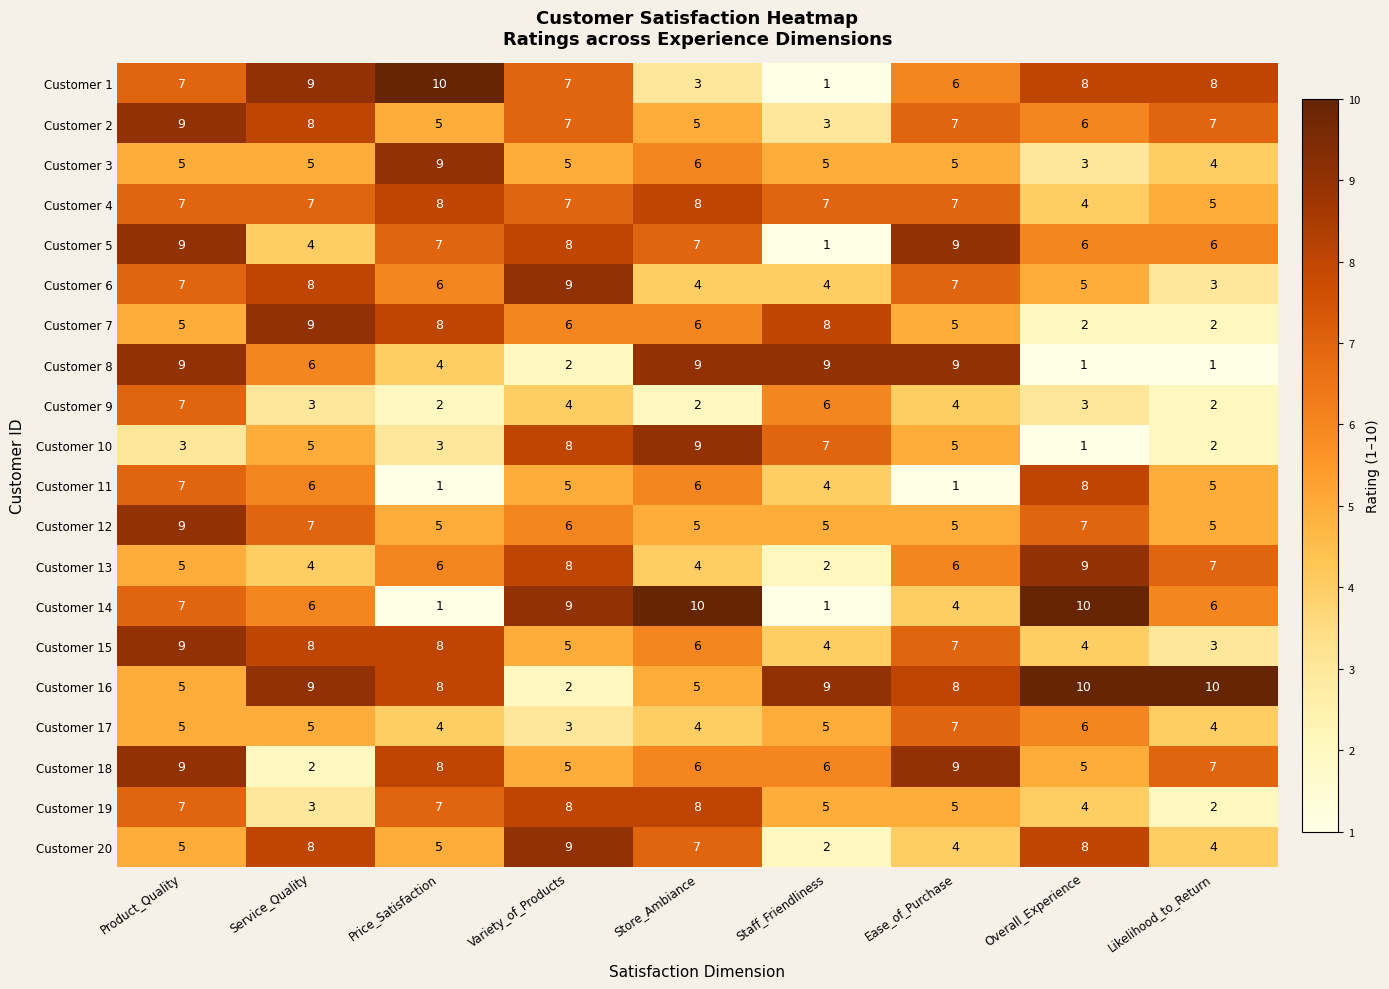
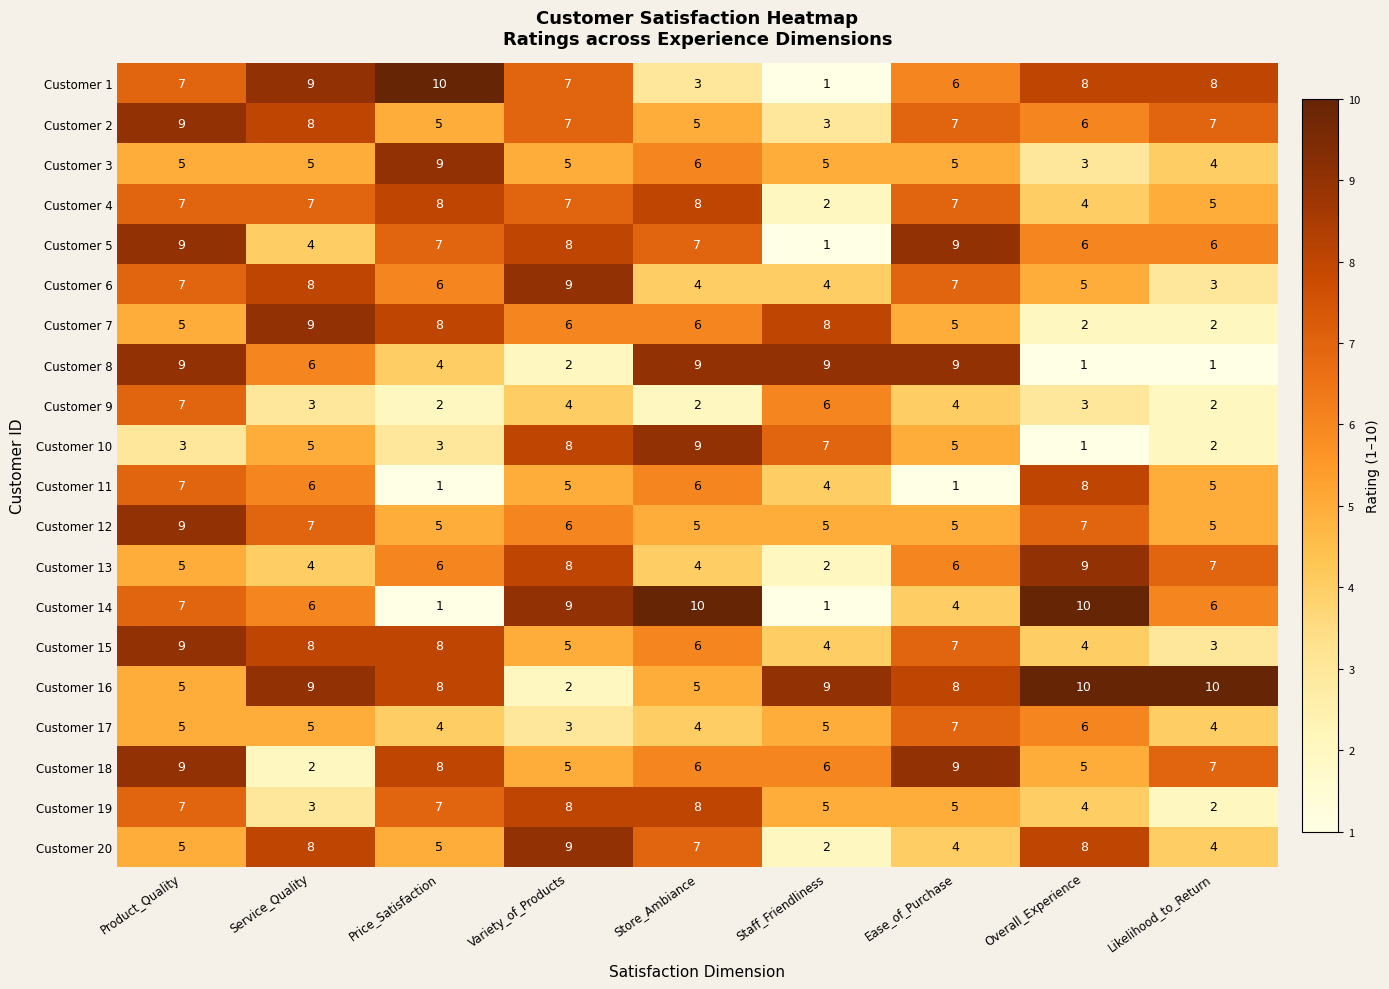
  {
    "Customer 1": {
      "Product_Quality": 7,
      "Service_Quality": 9,
      "Price_Satisfaction": 10,
      "Variety_of_Products": 7,
      "Store_Ambiance": 3,
      "Staff_Friendliness": 1,
      "Ease_of_Purchase": 6,
      "Overall_Experience": 8,
      "Likelihood_to_Return": 8
    },
    "Customer 2": {
      "Product_Quality": 9,
      "Service_Quality": 8,
      "Price_Satisfaction": 5,
      "Variety_of_Products": 7,
      "Store_Ambiance": 5,
      "Staff_Friendliness": 3,
      "Ease_of_Purchase": 7,
      "Overall_Experience": 6,
      "Likelihood_to_Return": 7
    },
    "Customer 3": {
      "Product_Quality": 5,
      "Service_Quality": 5,
      "Price_Satisfaction": 9,
      "Variety_of_Products": 5,
      "Store_Ambiance": 6,
      "Staff_Friendliness": 5,
      "Ease_of_Purchase": 5,
      "Overall_Experience": 3,
      "Likelihood_to_Return": 4
    },
    "Customer 4": {
      "Product_Quality": 7,
      "Service_Quality": 7,
      "Price_Satisfaction": 8,
      "Variety_of_Products": 7,
      "Store_Ambiance": 8,
-     "Staff_Friendliness": 7,
+     "Staff_Friendliness": 2,
      "Ease_of_Purchase": 7,
      "Overall_Experience": 4,
      "Likelihood_to_Return": 5
    },
    "Customer 5": {
      "Product_Quality": 9,
      "Service_Quality": 4,
      "Price_Satisfaction": 7,
      "Variety_of_Products": 8,
      "Store_Ambiance": 7,
      "Staff_Friendliness": 1,
      "Ease_of_Purchase": 9,
      "Overall_Experience": 6,
      "Likelihood_to_Return": 6
    },
    "Customer 6": {
      "Product_Quality": 7,
      "Service_Quality": 8,
      "Price_Satisfaction": 6,
      "Variety_of_Products": 9,
      "Store_Ambiance": 4,
      "Staff_Friendliness": 4,
      "Ease_of_Purchase": 7,
      "Overall_Experience": 5,
      "Likelihood_to_Return": 3
    },
    "Customer 7": {
      "Product_Quality": 5,
      "Service_Quality": 9,
      "Price_Satisfaction": 8,
      "Variety_of_Products": 6,
      "Store_Ambiance": 6,
      "Staff_Friendliness": 8,
      "Ease_of_Purchase": 5,
      "Overall_Experience": 2,
      "Likelihood_to_Return": 2
    },
    "Customer 8": {
      "Product_Quality": 9,
      "Service_Quality": 6,
      "Price_Satisfaction": 4,
      "Variety_of_Products": 2,
      "Store_Ambiance": 9,
      "Staff_Friendliness": 9,
      "Ease_of_Purchase": 9,
      "Overall_Experience": 1,
      "Likelihood_to_Return": 1
    },
    "Customer 9": {
      "Product_Quality": 7,
      "Service_Quality": 3,
      "Price_Satisfaction": 2,
      "Variety_of_Products": 4,
      "Store_Ambiance": 2,
      "Staff_Friendliness": 6,
      "Ease_of_Purchase": 4,
      "Overall_Experience": 3,
      "Likelihood_to_Return": 2
    },
    "Customer 10": {
      "Product_Quality": 3,
      "Service_Quality": 5,
      "Price_Satisfaction": 3,
      "Variety_of_Products": 8,
      "Store_Ambiance": 9,
      "Staff_Friendliness": 7,
      "Ease_of_Purchase": 5,
      "Overall_Experience": 1,
      "Likelihood_to_Return": 2
    },
    "Customer 11": {
      "Product_Quality": 7,
      "Service_Quality": 6,
      "Price_Satisfaction": 1,
      "Variety_of_Products": 5,
      "Store_Ambiance": 6,
      "Staff_Friendliness": 4,
      "Ease_of_Purchase": 1,
      "Overall_Experience": 8,
      "Likelihood_to_Return": 5
    },
    "Customer 12": {
      "Product_Quality": 9,
      "Service_Quality": 7,
      "Price_Satisfaction": 5,
      "Variety_of_Products": 6,
      "Store_Ambiance": 5,
      "Staff_Friendliness": 5,
      "Ease_of_Purchase": 5,
      "Overall_Experience": 7,
      "Likelihood_to_Return": 5
    },
    "Customer 13": {
      "Product_Quality": 5,
      "Service_Quality": 4,
      "Price_Satisfaction": 6,
      "Variety_of_Products": 8,
      "Store_Ambiance": 4,
      "Staff_Friendliness": 2,
      "Ease_of_Purchase": 6,
      "Overall_Experience": 9,
      "Likelihood_to_Return": 7
    },
    "Customer 14": {
      "Product_Quality": 7,
      "Service_Quality": 6,
      "Price_Satisfaction": 1,
      "Variety_of_Products": 9,
      "Store_Ambiance": 10,
      "Staff_Friendliness": 1,
      "Ease_of_Purchase": 4,
      "Overall_Experience": 10,
      "Likelihood_to_Return": 6
    },
    "Customer 15": {
      "Product_Quality": 9,
      "Service_Quality": 8,
      "Price_Satisfaction": 8,
      "Variety_of_Products": 5,
      "Store_Ambiance": 6,
      "Staff_Friendliness": 4,
      "Ease_of_Purchase": 7,
      "Overall_Experience": 4,
      "Likelihood_to_Return": 3
    },
    "Customer 16": {
      "Product_Quality": 5,
      "Service_Quality": 9,
      "Price_Satisfaction": 8,
      "Variety_of_Products": 2,
      "Store_Ambiance": 5,
      "Staff_Friendliness": 9,
      "Ease_of_Purchase": 8,
      "Overall_Experience": 10,
      "Likelihood_to_Return": 10
    },
    "Customer 17": {
      "Product_Quality": 5,
      "Service_Quality": 5,
      "Price_Satisfaction": 4,
      "Variety_of_Products": 3,
      "Store_Ambiance": 4,
      "Staff_Friendliness": 5,
      "Ease_of_Purchase": 7,
      "Overall_Experience": 6,
      "Likelihood_to_Return": 4
    },
    "Customer 18": {
      "Product_Quality": 9,
      "Service_Quality": 2,
      "Price_Satisfaction": 8,
      "Variety_of_Products": 5,
      "Store_Ambiance": 6,
      "Staff_Friendliness": 6,
      "Ease_of_Purchase": 9,
      "Overall_Experience": 5,
      "Likelihood_to_Return": 7
    },
    "Customer 19": {
      "Product_Quality": 7,
      "Service_Quality": 3,
      "Price_Satisfaction": 7,
      "Variety_of_Products": 8,
      "Store_Ambiance": 8,
      "Staff_Friendliness": 5,
      "Ease_of_Purchase": 5,
      "Overall_Experience": 4,
      "Likelihood_to_Return": 2
    },
    "Customer 20": {
      "Product_Quality": 5,
      "Service_Quality": 8,
      "Price_Satisfaction": 5,
      "Variety_of_Products": 9,
      "Store_Ambiance": 7,
      "Staff_Friendliness": 2,
      "Ease_of_Purchase": 4,
      "Overall_Experience": 8,
      "Likelihood_to_Return": 4
    }
  }
